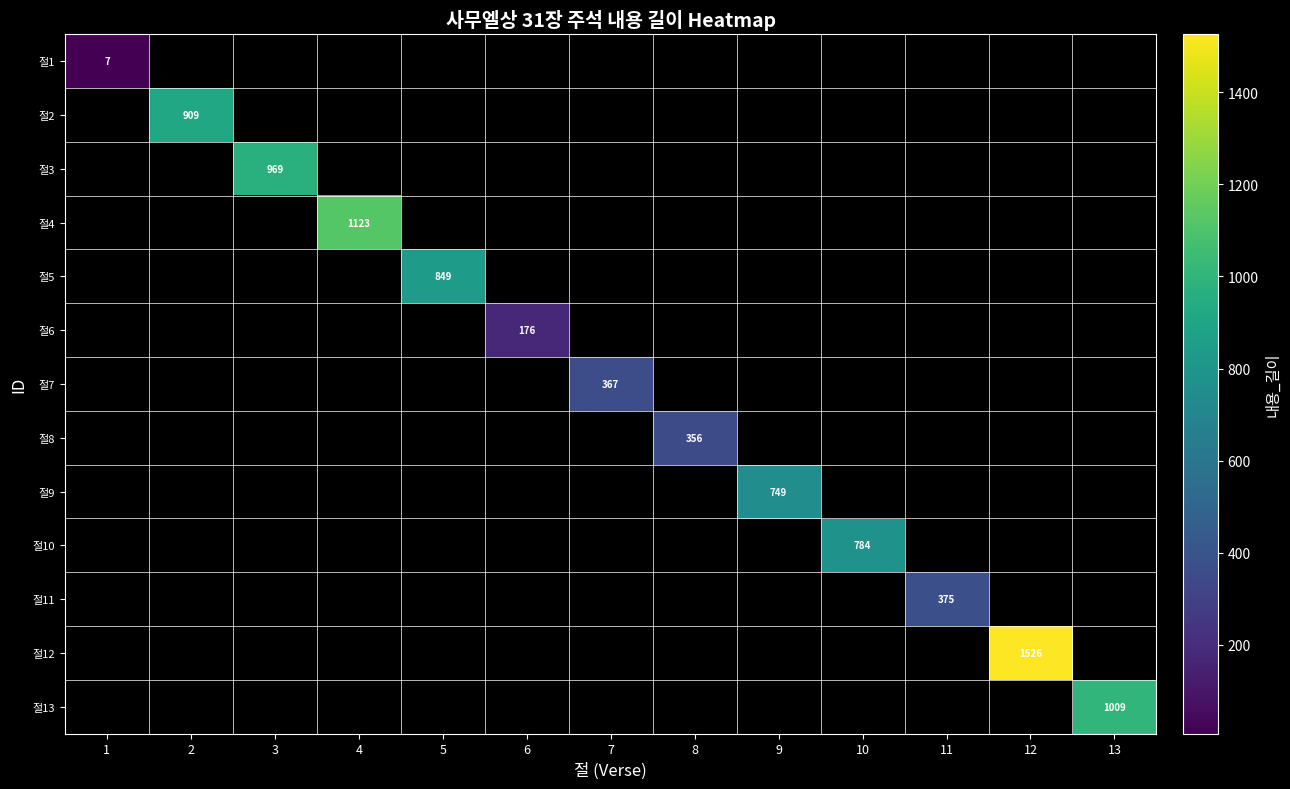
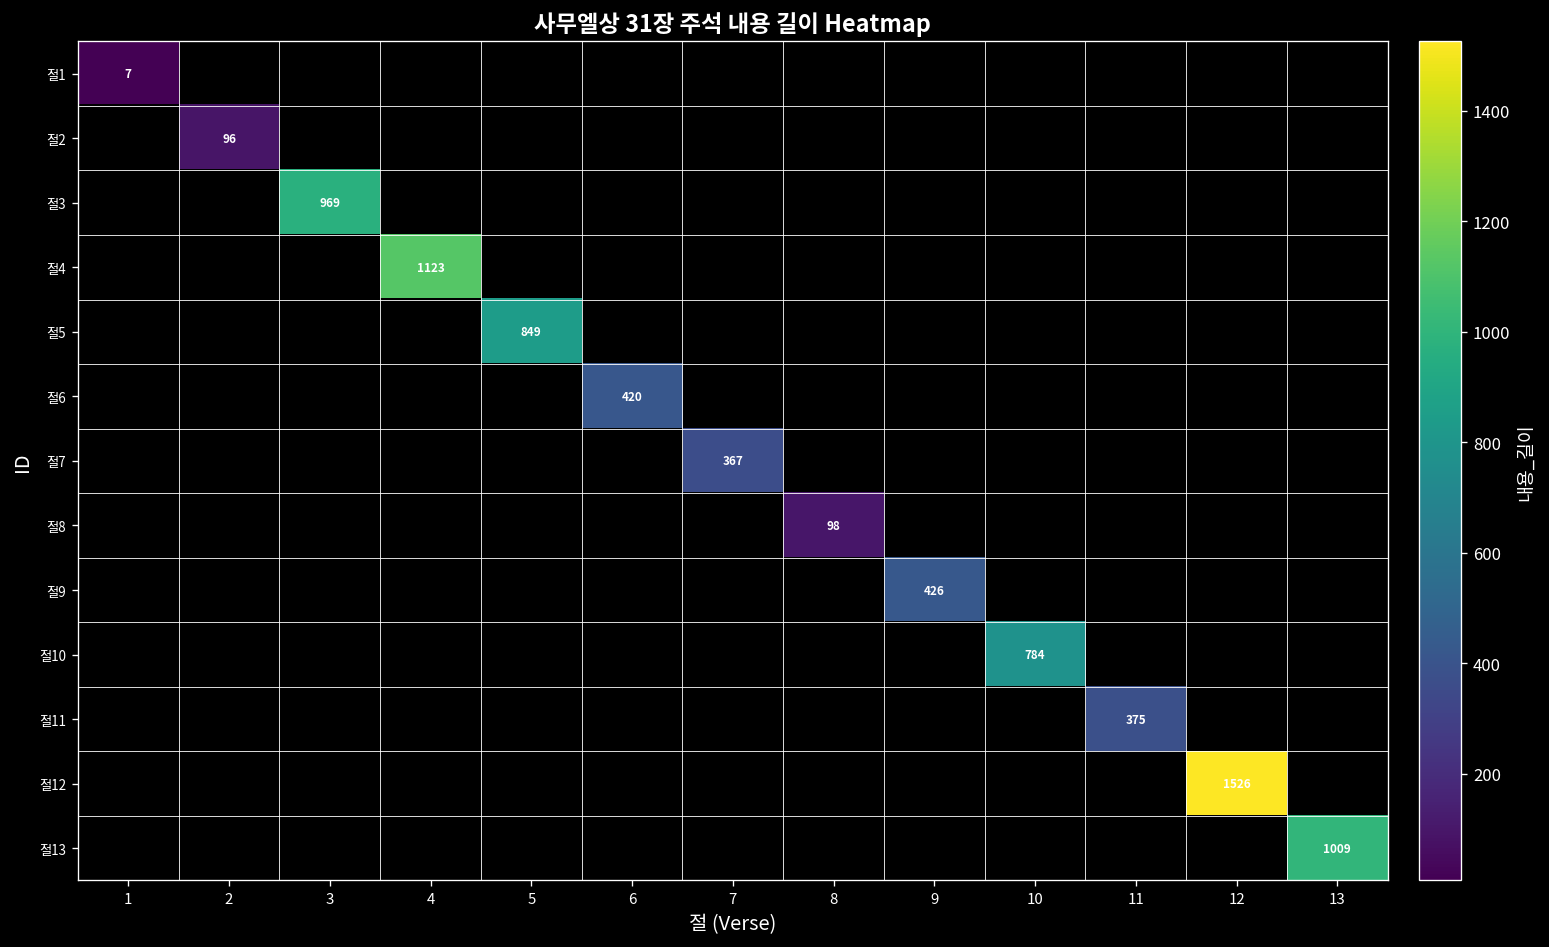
  {
    "절1": {
      "1": 7
    },
    "절2": {
-     "2": 909
+     "2": 96
    },
    "절3": {
      "3": 969
    },
    "절4": {
      "4": 1123
    },
    "절5": {
      "5": 849
    },
    "절6": {
-     "6": 176
+     "6": 420
    },
    "절7": {
      "7": 367
    },
    "절8": {
-     "8": 356
+     "8": 98
    },
    "절9": {
-     "9": 749
+     "9": 426
    },
    "절10": {
      "10": 784
    },
    "절11": {
      "11": 375
    },
    "절12": {
      "12": 1526
    },
    "절13": {
      "13": 1009
    }
  }
